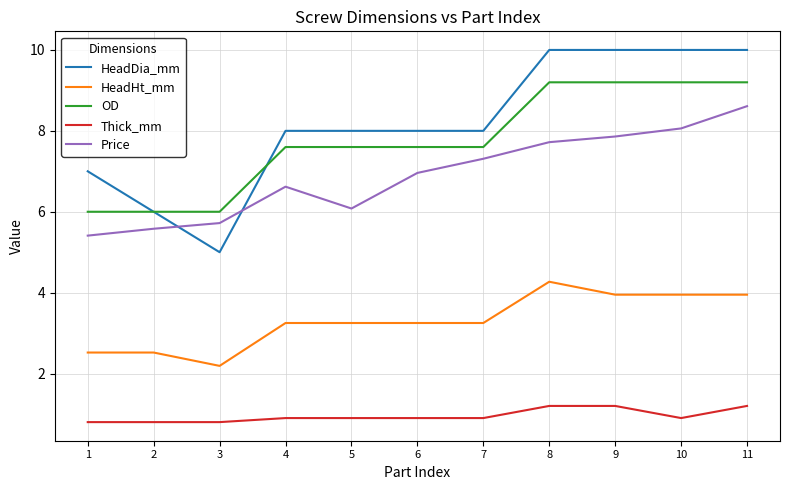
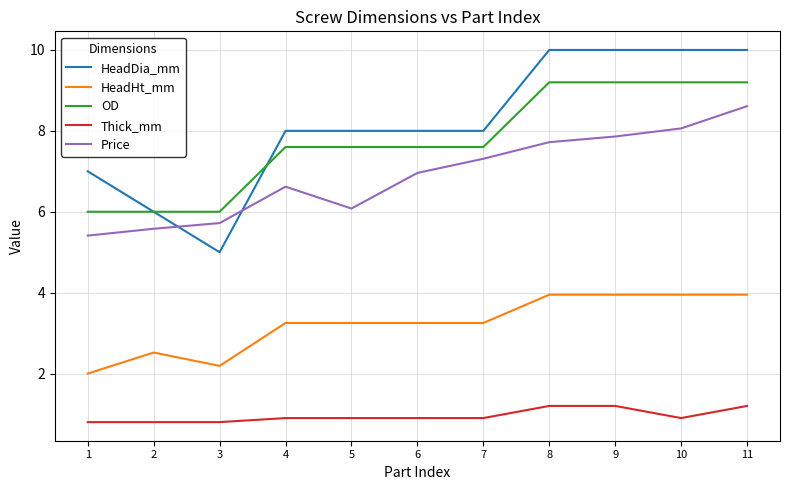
  {
    "HeadDia_mm": {
      "1": 7.0,
      "3": 5.0,
      "4": 8.0,
      "5": 8.0,
      "6": 8.0,
      "7": 8.0,
      "8": 10.0,
      "9": 10.0,
      "10": 10.0,
      "11": 10.0
    },
    "HeadHt_mm": {
-     "1": 2.5,
+     "1": 2.0,
      "2": 2.5,
      "3": 2.2,
      "4": 3.3,
      "5": 3.3,
      "6": 3.3,
      "7": 3.3,
-     "8": 4.3,
+     "8": 4.0,
      "9": 4.0,
      "10": 4.0,
      "11": 4.0
    },
    "OD": {
      "1": 6.0,
      "3": 6.0,
      "4": 7.6,
      "5": 7.6,
      "6": 7.6,
      "7": 7.6,
      "8": 9.2,
      "9": 9.2,
      "10": 9.2,
      "11": 9.2
    },
    "Thick_mm": {
      "1": 0.8,
      "2": 0.8,
      "3": 0.8,
      "4": 0.9,
      "5": 0.9,
      "6": 0.9,
      "7": 0.9,
      "8": 1.2,
      "9": 1.2,
      "10": 0.9,
      "11": 1.2
    },
    "Price": {
      "1": 5.4,
      "2": 5.6,
      "3": 5.7,
      "4": 6.6,
      "5": 6.1,
      "6": 7.0,
      "7": 7.3,
      "8": 7.7,
      "9": 7.9,
      "10": 8.1,
      "11": 8.6
    }
  }
